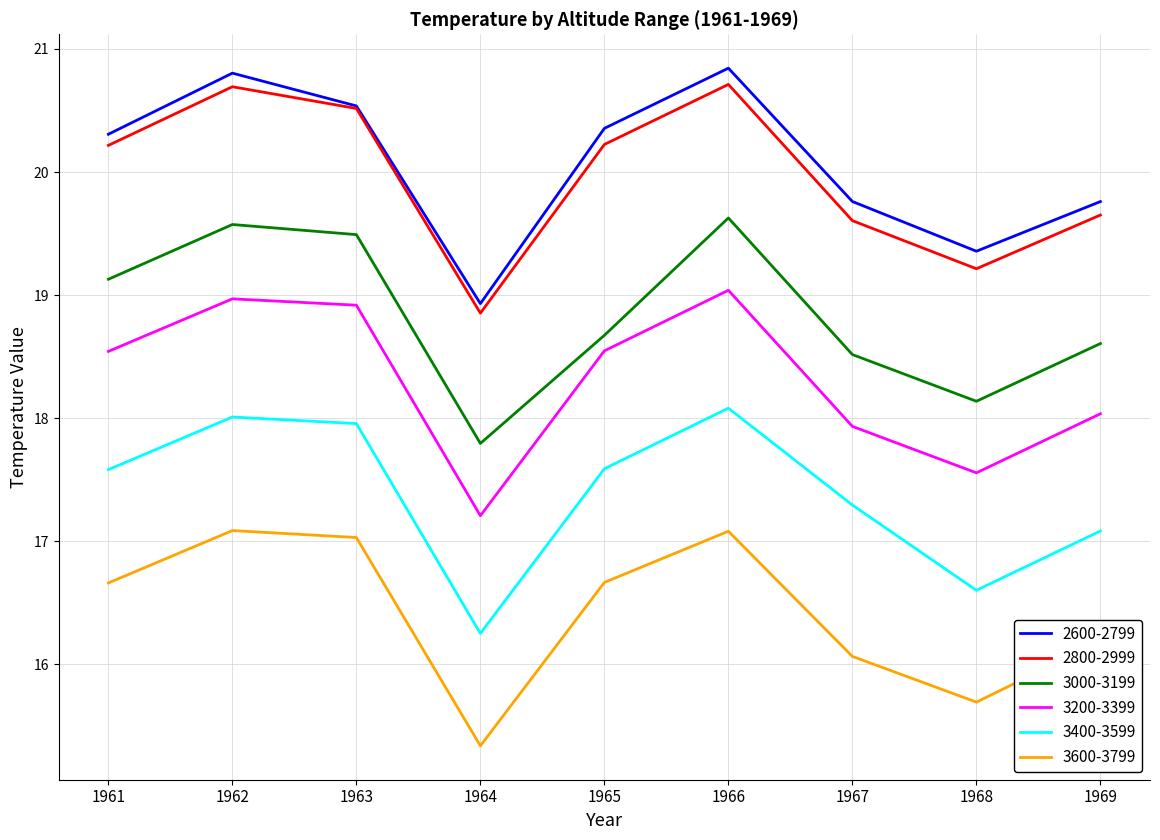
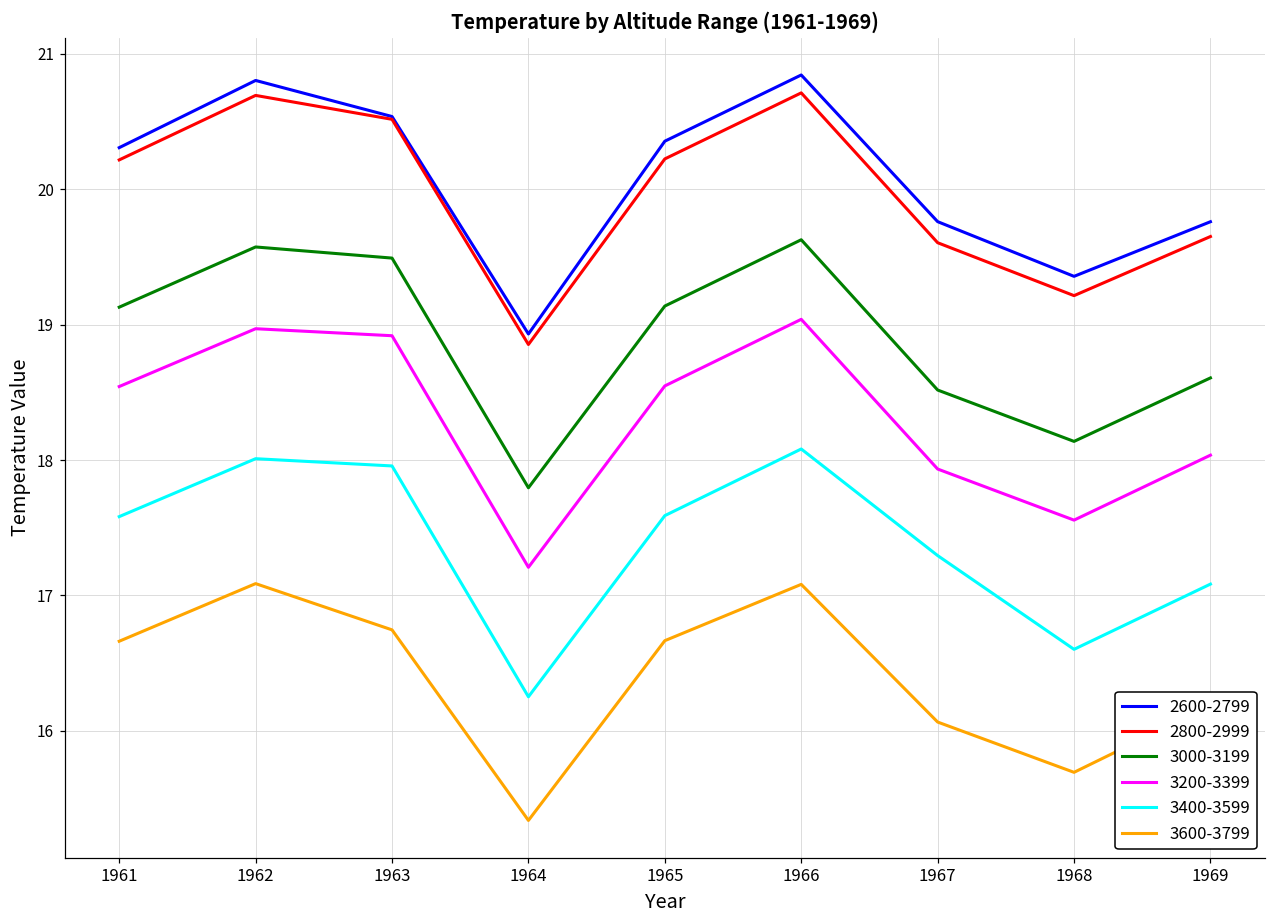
  {
    "2600-2799": {
      "1961": 20.31,
      "1962": 20.80,
      "1963": 20.54,
      "1964": 18.93,
      "1965": 20.36,
      "1966": 20.84,
      "1967": 19.76,
      "1968": 19.36,
      "1969": 19.76
    },
    "2800-2999": {
      "1961": 20.22,
      "1962": 20.69,
      "1963": 20.52,
      "1964": 18.85,
      "1965": 20.22,
      "1966": 20.71,
      "1967": 19.61,
      "1968": 19.21,
      "1969": 19.65
    },
    "3000-3199": {
      "1961": 19.13,
      "1962": 19.57,
      "1963": 19.49,
      "1964": 17.79,
-     "1965": 18.67,
+     "1965": 19.14,
      "1966": 19.63,
      "1967": 18.52,
      "1968": 18.14,
      "1969": 18.61
    },
    "3200-3399": {
      "1961": 18.54,
      "1962": 18.97,
      "1963": 18.92,
      "1964": 17.21,
      "1965": 18.55,
      "1966": 19.04,
      "1967": 17.93,
      "1968": 17.56,
      "1969": 18.04
    },
    "3400-3599": {
      "1961": 17.58,
      "1962": 18.01,
      "1963": 17.96,
      "1964": 16.25,
      "1965": 17.59,
      "1966": 18.08,
      "1967": 17.29,
      "1968": 16.60,
      "1969": 17.08
    },
    "3600-3799": {
      "1961": 16.66,
      "1962": 17.09,
-     "1963": 17.03,
+     "1963": 16.75,
      "1964": 15.34,
      "1965": 16.67,
      "1966": 17.08,
      "1967": 16.06,
      "1968": 15.69
    }
  }
